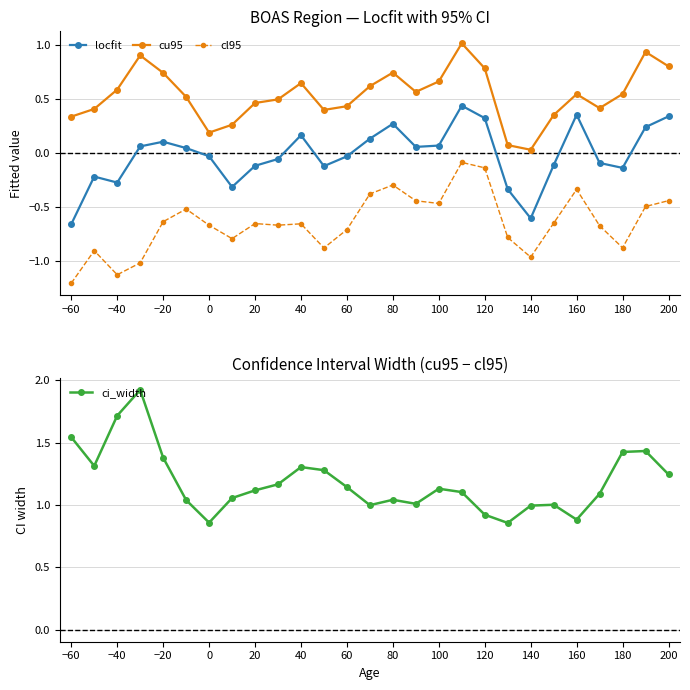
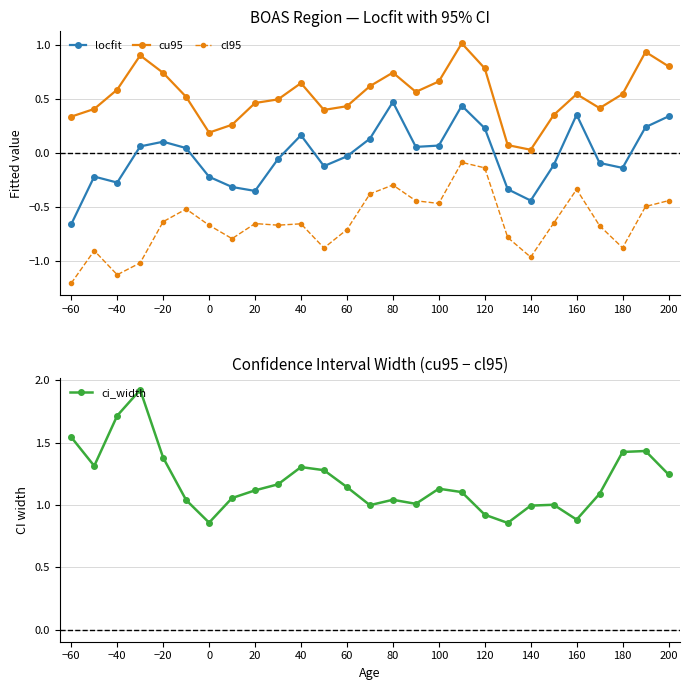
  {
    "BOAS Region — Locfit with 95% CI": {
      "locfit": {
        "−60": -0.66,
        "−40": -0.27,
        "−20": 0.10,
-       "0": -0.03,
-       "20": -0.12,
+       "0": -0.22,
+       "20": -0.35,
        "40": 0.16,
        "60": -0.03,
-       "80": 0.27,
+       "80": 0.47,
        "100": 0.07,
-       "120": 0.32,
-       "140": -0.61,
+       "120": 0.23,
+       "140": -0.44,
        "160": 0.35,
        "180": -0.14,
        "200": 0.34
      }
    },
    "Confidence Interval Width (cu95 − cl95)": {
      "−60": 1.54,
      "−40": 1.72,
      "−20": 1.38,
      "0": 0.86,
      "20": 1.12,
      "40": 1.30,
      "60": 1.14,
      "80": 1.04,
      "100": 1.13,
      "120": 0.92,
      "140": 1.00,
      "160": 0.88,
      "180": 1.43,
      "200": 1.25
    }
  }
